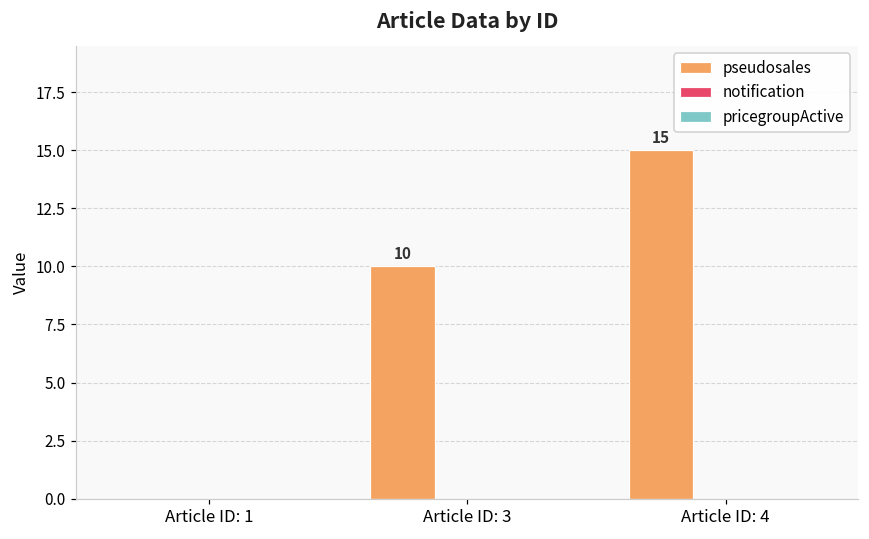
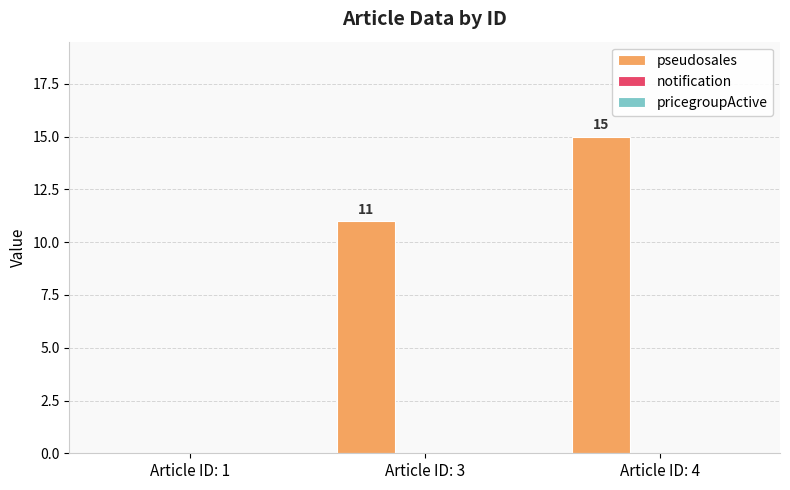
  {
    "pseudosales": {
-     "Article ID: 3": 10,
+     "Article ID: 3": 11,
      "Article ID: 4": 15
    },
    "notification": {
      "Article ID: 1": 0.0,
      "Article ID: 3": 0.0,
      "Article ID: 4": 0.0
    },
    "pricegroupActive": {
      "Article ID: 1": 0.0,
      "Article ID: 3": 0.0,
      "Article ID: 4": 0.0
    }
  }
